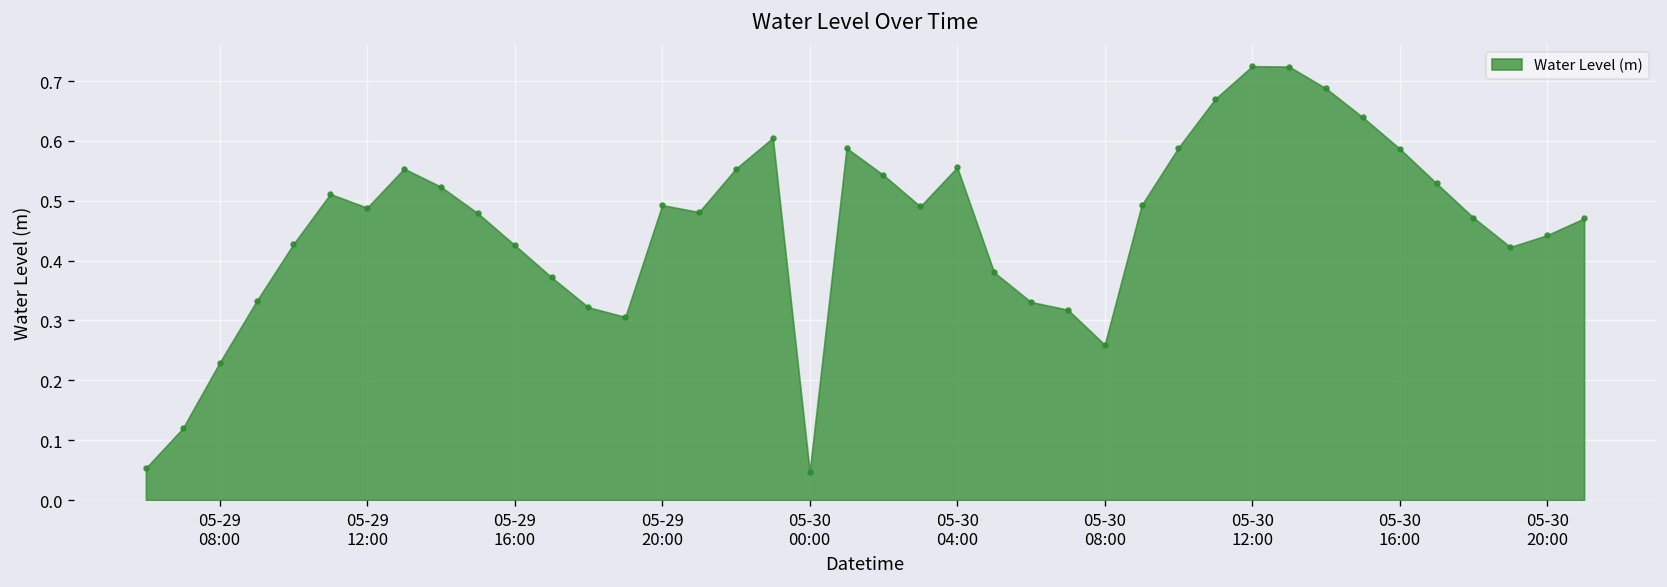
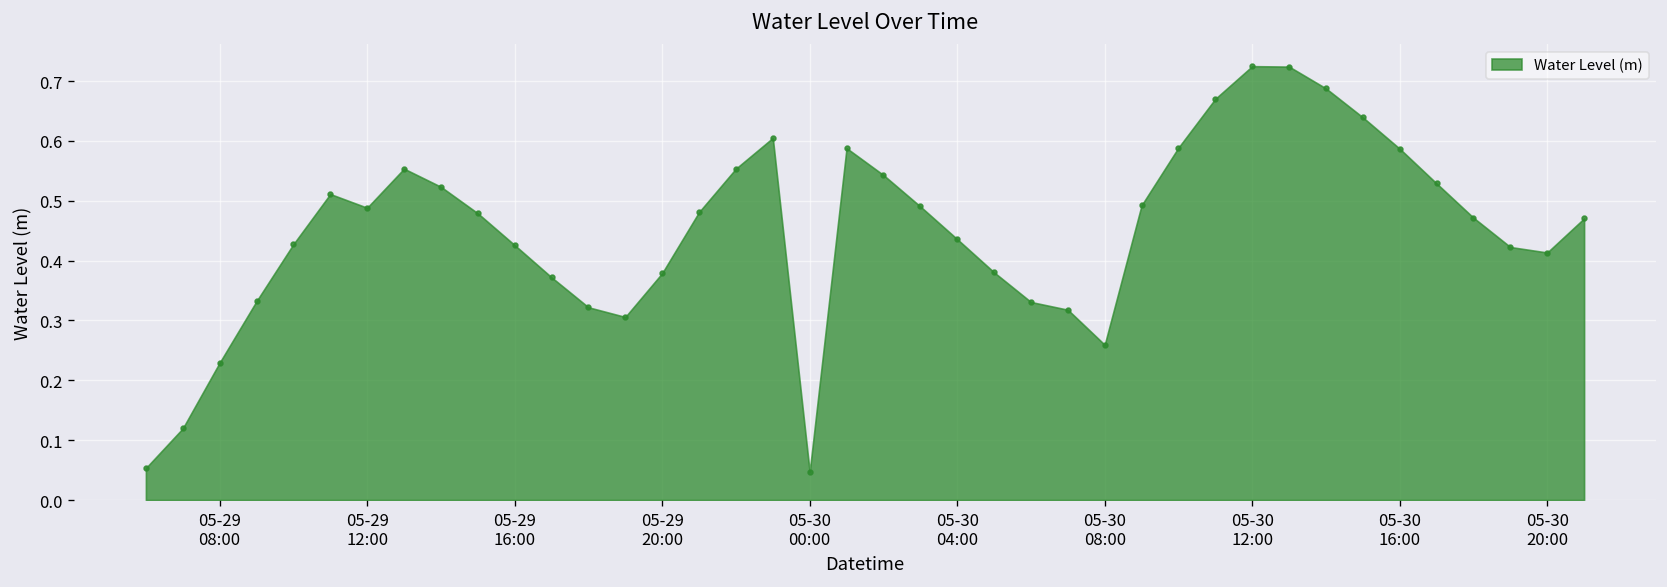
  {
    "05-29 08:00": 0.23,
    "05-29 12:00": 0.49,
    "05-29 16:00": 0.43,
-   "05-29 20:00": 0.49,
+   "05-29 20:00": 0.38,
    "05-30 00:00": 0.05,
-   "05-30 04:00": 0.56,
+   "05-30 04:00": 0.44,
    "05-30 08:00": 0.26,
    "05-30 12:00": 0.72,
    "05-30 16:00": 0.59,
-   "05-30 20:00": 0.44
+   "05-30 20:00": 0.41
  }
